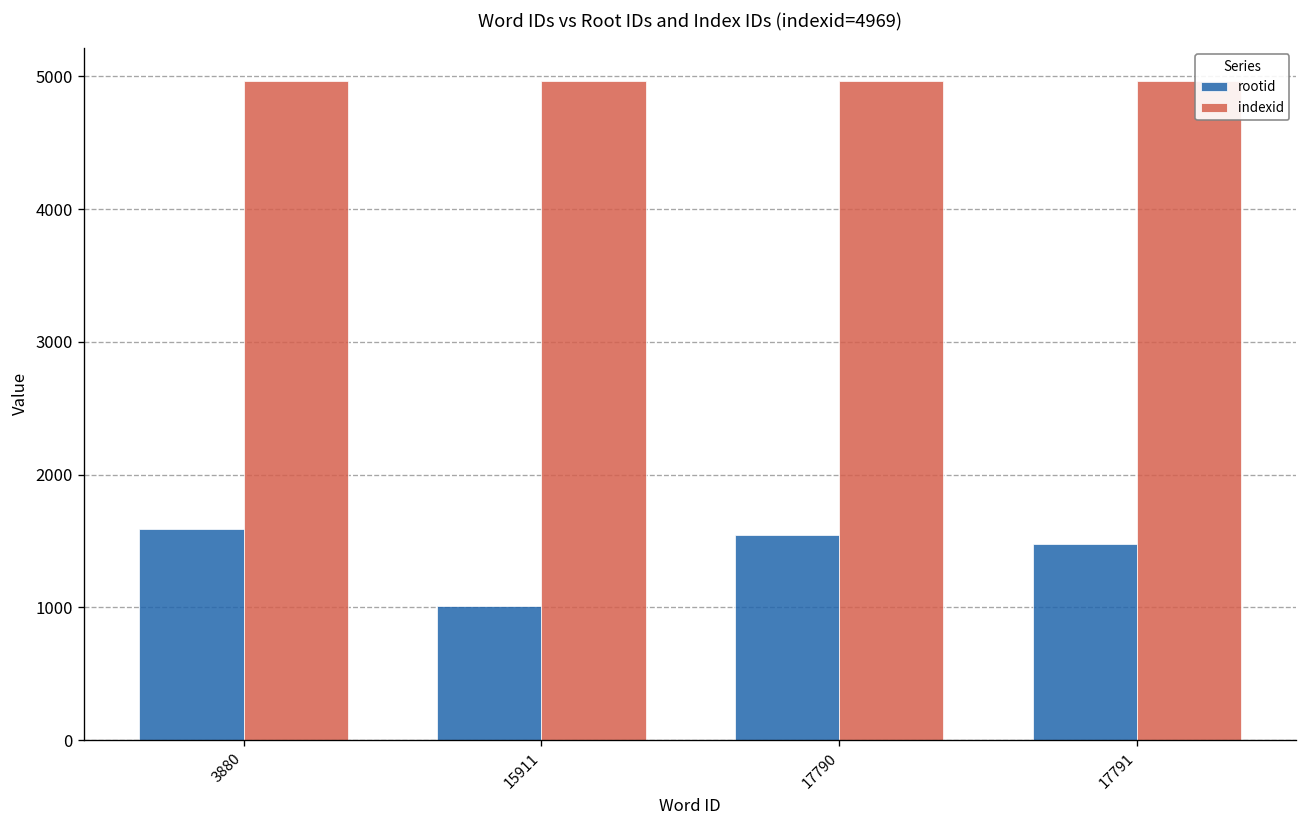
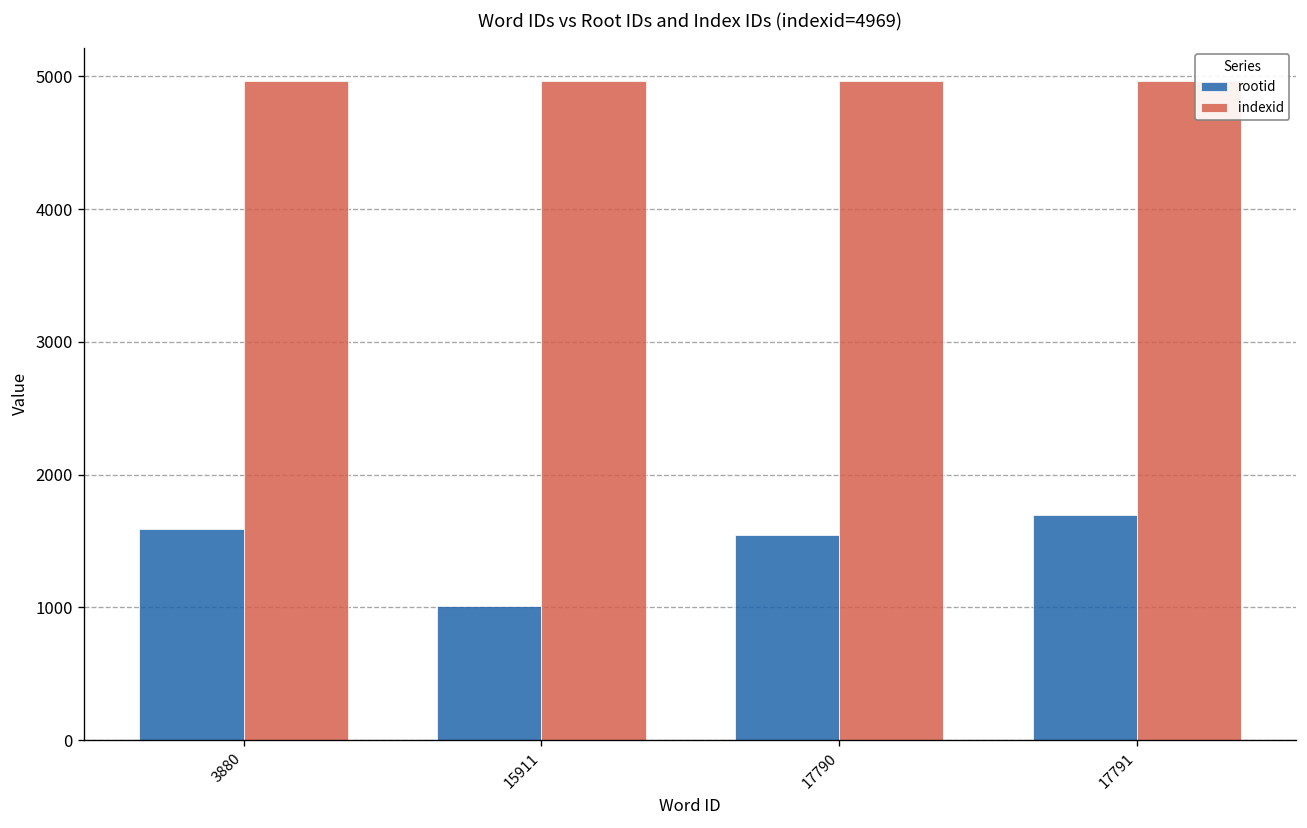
  {
    "rootid": {
      "3880": 1590,
      "15911": 1010,
      "17790": 1550,
-     "17791": 1480
+     "17791": 1700
    },
    "indexid": {
      "3880": 4970,
      "15911": 4970,
      "17790": 4970,
      "17791": 4970
    }
  }
